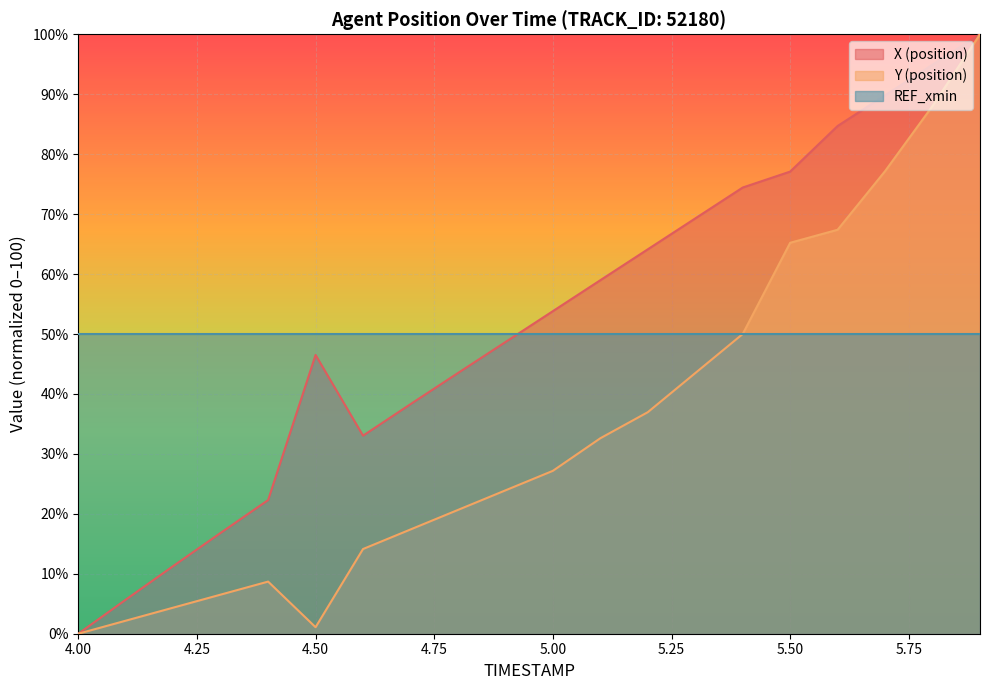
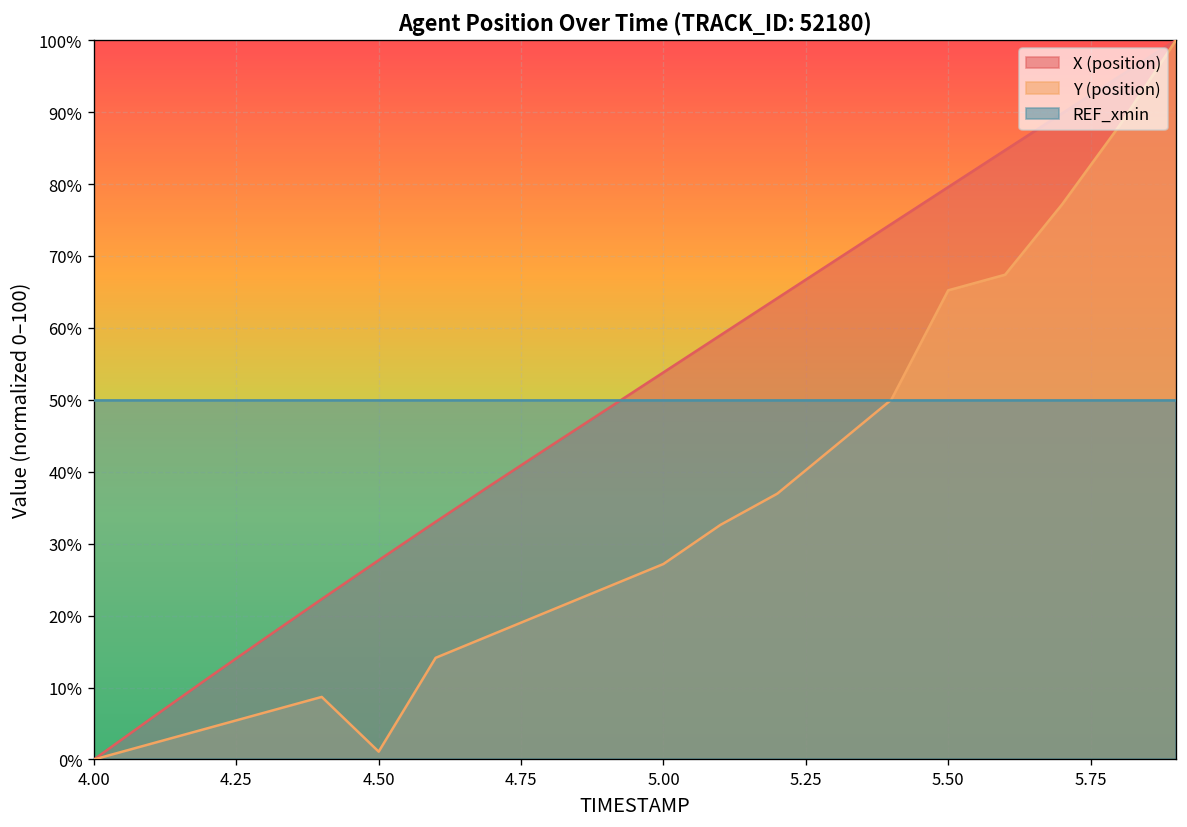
  {
    "X (position)": {
-     "4.50": "47%",
+     "4.50": "28%",
      "5.00": "54%",
-     "5.50": "77%"
+     "5.50": "80%"
    },
    "Y (position)": {
      "4.50": "1%",
      "5.00": "27%",
      "5.50": "65%"
    },
    "REF_xmin": {
      "4.00": "50%",
      "4.50": "50%",
      "5.00": "50%",
      "5.50": "50%"
    }
  }
